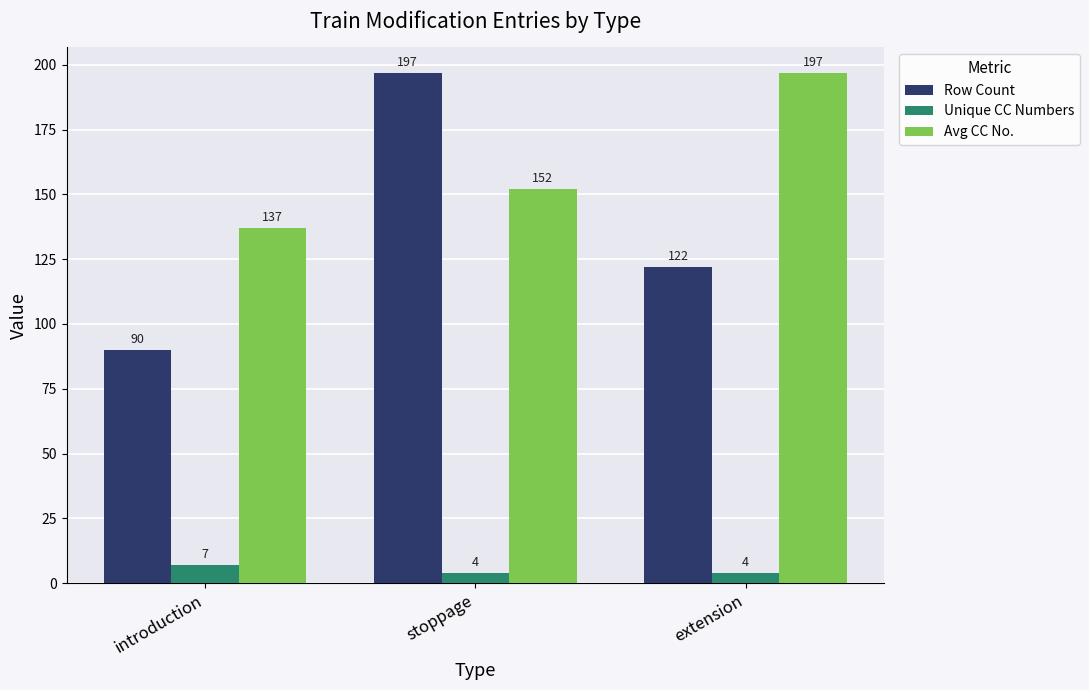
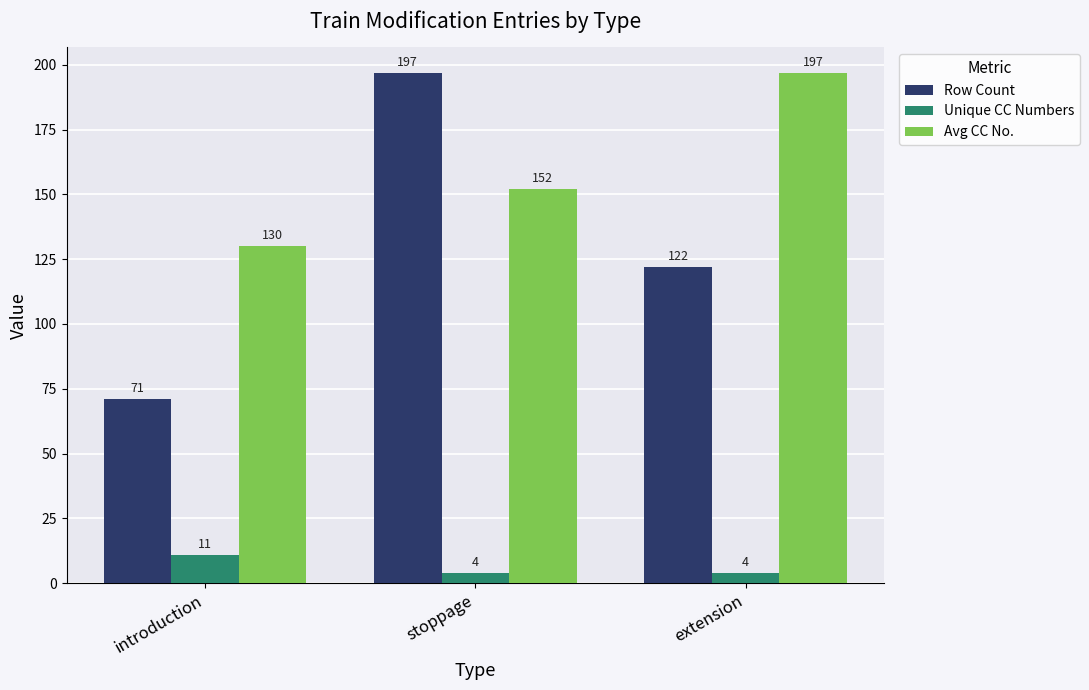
  {
    "Row Count": {
-     "introduction": 90,
+     "introduction": 71,
      "stoppage": 197,
      "extension": 122
    },
    "Unique CC Numbers": {
-     "introduction": 7,
+     "introduction": 11,
      "stoppage": 4,
      "extension": 4
    },
    "Avg CC No.": {
-     "introduction": 137,
+     "introduction": 130,
      "stoppage": 152,
      "extension": 197
    }
  }
